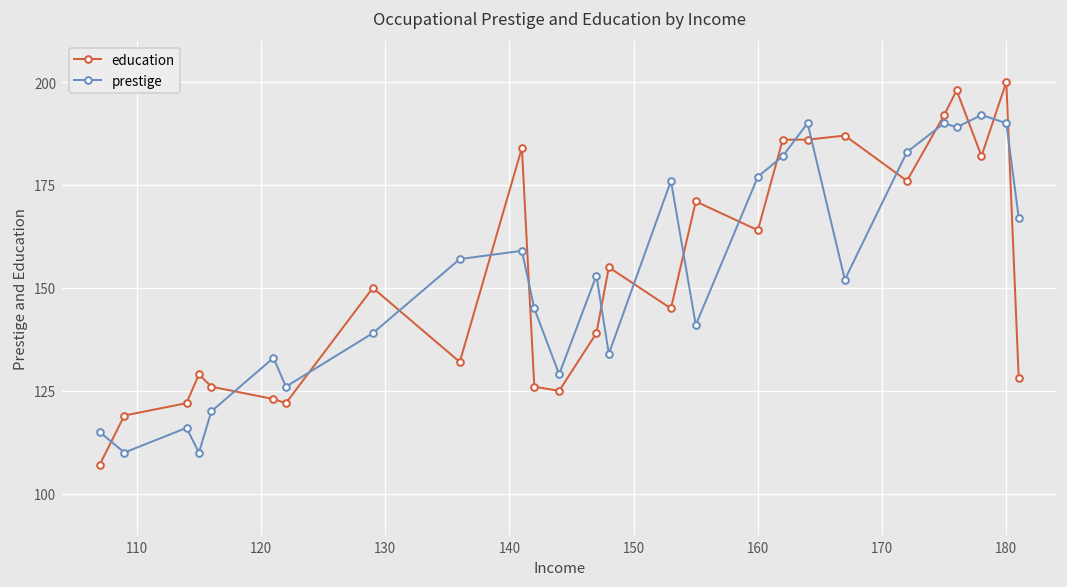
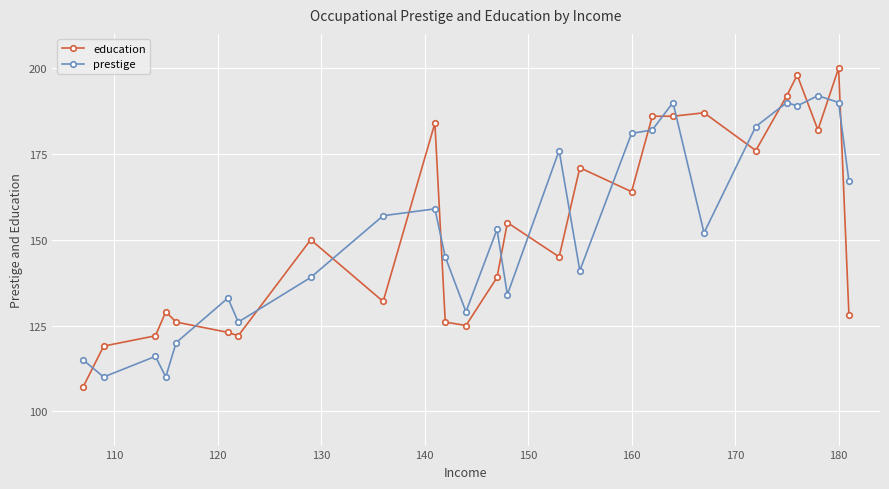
  {
    "education": {
      "160": 164,
      "180": 200
    },
    "prestige": {
-     "160": 177,
+     "160": 181,
      "180": 190
    }
  }
